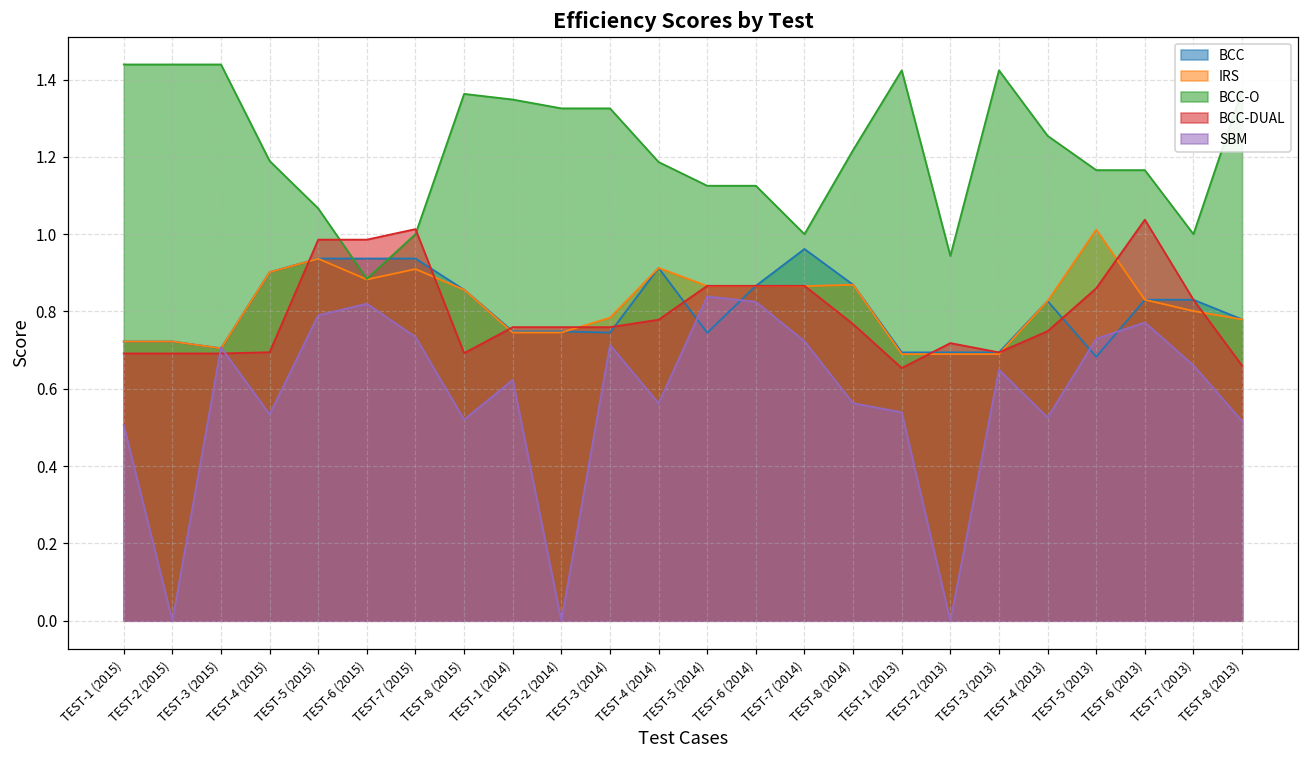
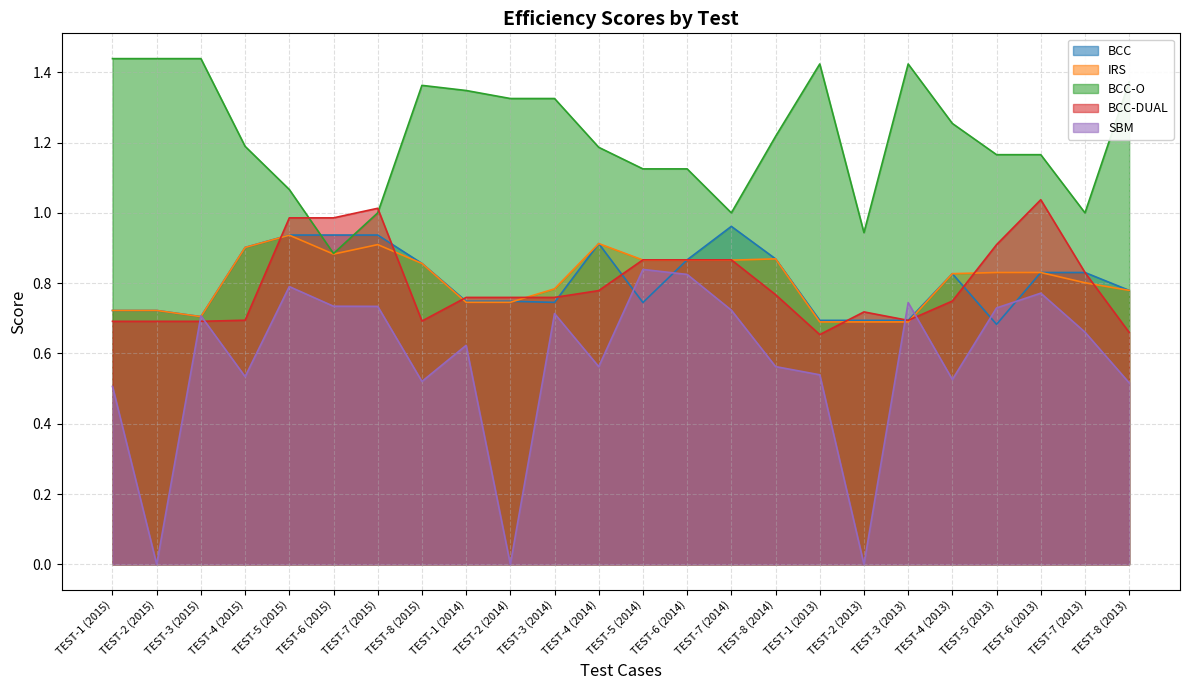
  {
    "BCC": {
      "TEST-6 (2015)": 0.94,
      "TEST-7 (2015)": 0.94,
      "TEST-3 (2014)": 0.75,
      "TEST-5 (2014)": 0.74,
      "TEST-7 (2014)": 0.96,
      "TEST-5 (2013)": 0.68
    },
    "IRS": {
      "TEST-7 (2015)": 0.91,
      "TEST-3 (2014)": 0.78,
-     "TEST-5 (2013)": 1.01,
+     "TEST-5 (2013)": 0.83,
      "TEST-7 (2013)": 0.80
    },
    "BCC-O": {
      "TEST-1 (2015)": 1.44,
      "TEST-2 (2015)": 1.44,
      "TEST-3 (2015)": 1.44,
      "TEST-4 (2015)": 1.19,
      "TEST-5 (2015)": 1.07,
      "TEST-7 (2015)": 1.00,
      "TEST-8 (2015)": 1.36,
      "TEST-1 (2014)": 1.35,
      "TEST-2 (2014)": 1.33,
      "TEST-3 (2014)": 1.33,
      "TEST-4 (2014)": 1.19,
      "TEST-5 (2014)": 1.13,
      "TEST-6 (2014)": 1.13,
      "TEST-7 (2014)": 1.00,
      "TEST-8 (2014)": 1.22,
      "TEST-1 (2013)": 1.42,
      "TEST-2 (2013)": 0.94,
      "TEST-3 (2013)": 1.42,
      "TEST-4 (2013)": 1.25,
      "TEST-5 (2013)": 1.17,
      "TEST-6 (2013)": 1.17,
      "TEST-7 (2013)": 1.00
    },
    "BCC-DUAL": {
      "TEST-1 (2015)": 0.69,
      "TEST-2 (2015)": 0.69,
      "TEST-3 (2015)": 0.69,
      "TEST-4 (2015)": 0.69,
      "TEST-5 (2015)": 0.99,
      "TEST-6 (2015)": 0.99,
      "TEST-7 (2015)": 1.01,
      "TEST-8 (2015)": 0.69,
      "TEST-1 (2014)": 0.76,
      "TEST-2 (2014)": 0.76,
      "TEST-3 (2014)": 0.76,
      "TEST-4 (2014)": 0.78,
      "TEST-8 (2014)": 0.77,
      "TEST-1 (2013)": 0.65,
      "TEST-2 (2013)": 0.72,
      "TEST-4 (2013)": 0.75,
-     "TEST-5 (2013)": 0.86,
+     "TEST-5 (2013)": 0.91,
      "TEST-6 (2013)": 1.04,
      "TEST-8 (2013)": 0.66
    },
    "SBM": {
      "TEST-1 (2015)": 0.51,
      "TEST-2 (2015)": 0.00,
      "TEST-4 (2015)": 0.53,
      "TEST-5 (2015)": 0.79,
-     "TEST-6 (2015)": 0.82,
+     "TEST-6 (2015)": 0.73,
      "TEST-7 (2015)": 0.73,
      "TEST-8 (2015)": 0.52,
      "TEST-1 (2014)": 0.62,
      "TEST-2 (2014)": 0.00,
      "TEST-3 (2014)": 0.71,
      "TEST-4 (2014)": 0.56,
      "TEST-5 (2014)": 0.84,
      "TEST-6 (2014)": 0.82,
      "TEST-7 (2014)": 0.72,
      "TEST-8 (2014)": 0.56,
      "TEST-1 (2013)": 0.54,
      "TEST-2 (2013)": 0.00,
-     "TEST-3 (2013)": 0.65,
+     "TEST-3 (2013)": 0.74,
      "TEST-4 (2013)": 0.53,
      "TEST-5 (2013)": 0.73,
      "TEST-6 (2013)": 0.77,
      "TEST-7 (2013)": 0.66,
      "TEST-8 (2013)": 0.52
    }
  }
